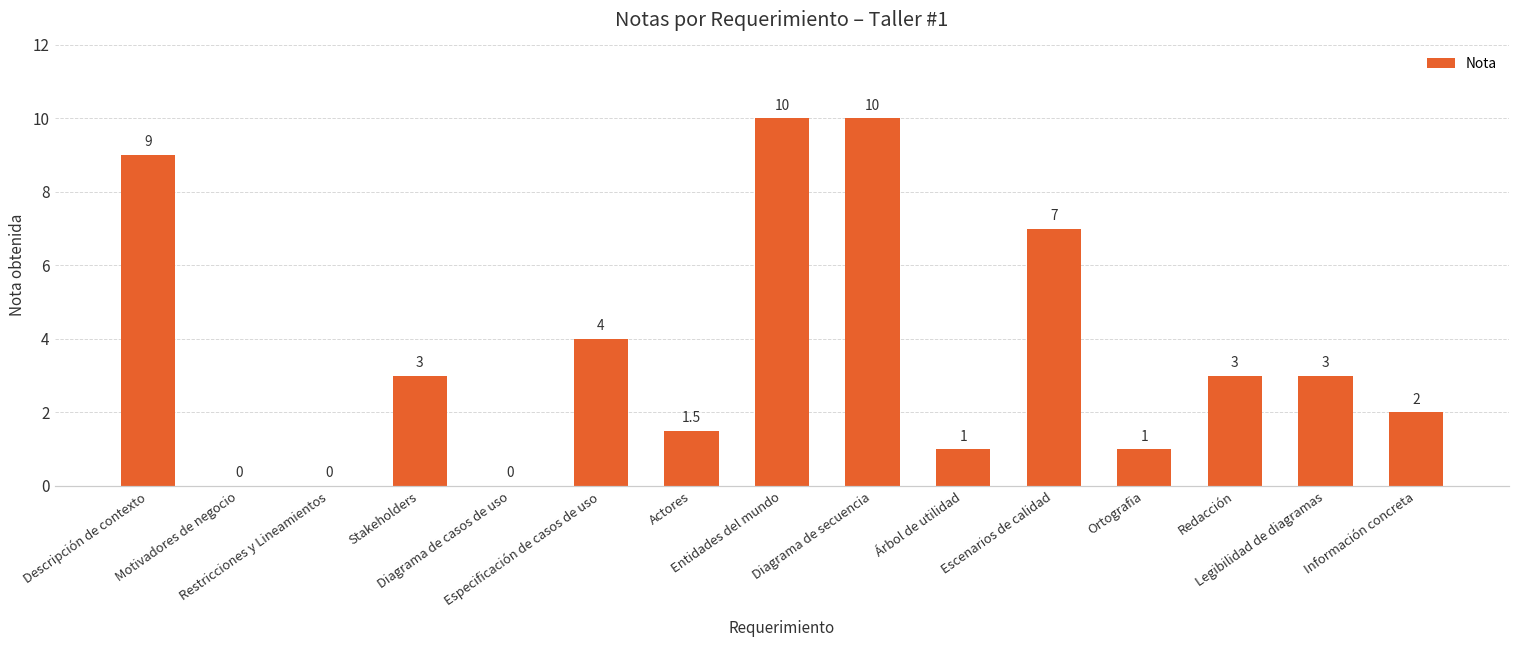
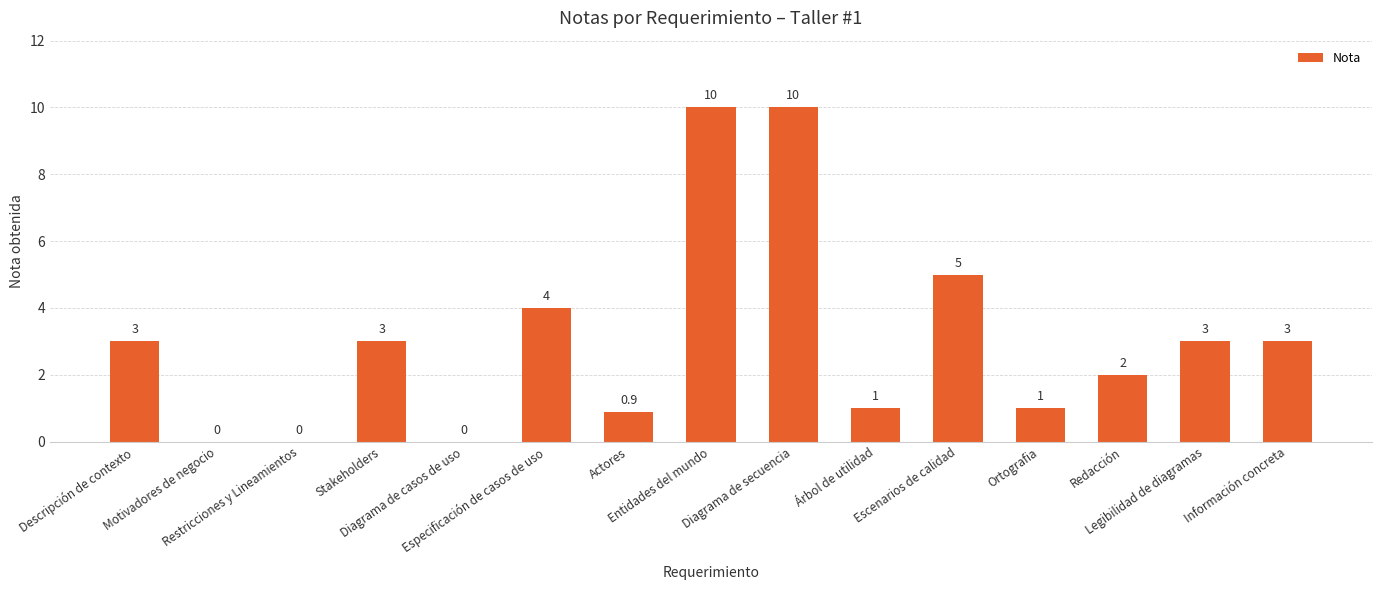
  {
-   "Descripción de contexto": 9,
+   "Descripción de contexto": 3,
    "Motivadores de negocio": 0,
    "Restricciones y Lineamientos": 0,
    "Stakeholders": 3,
    "Diagrama de casos de uso": 0,
    "Especificación de casos de uso": 4,
-   "Actores": 1.5,
+   "Actores": 0.9,
    "Entidades del mundo": 10,
    "Diagrama de secuencia": 10,
    "Árbol de utilidad": 1,
-   "Escenarios de calidad": 7,
+   "Escenarios de calidad": 5,
    "Ortografia": 1,
-   "Redacción": 3,
+   "Redacción": 2,
    "Legibilidad de diagramas": 3,
-   "Información concreta": 2
+   "Información concreta": 3
  }
